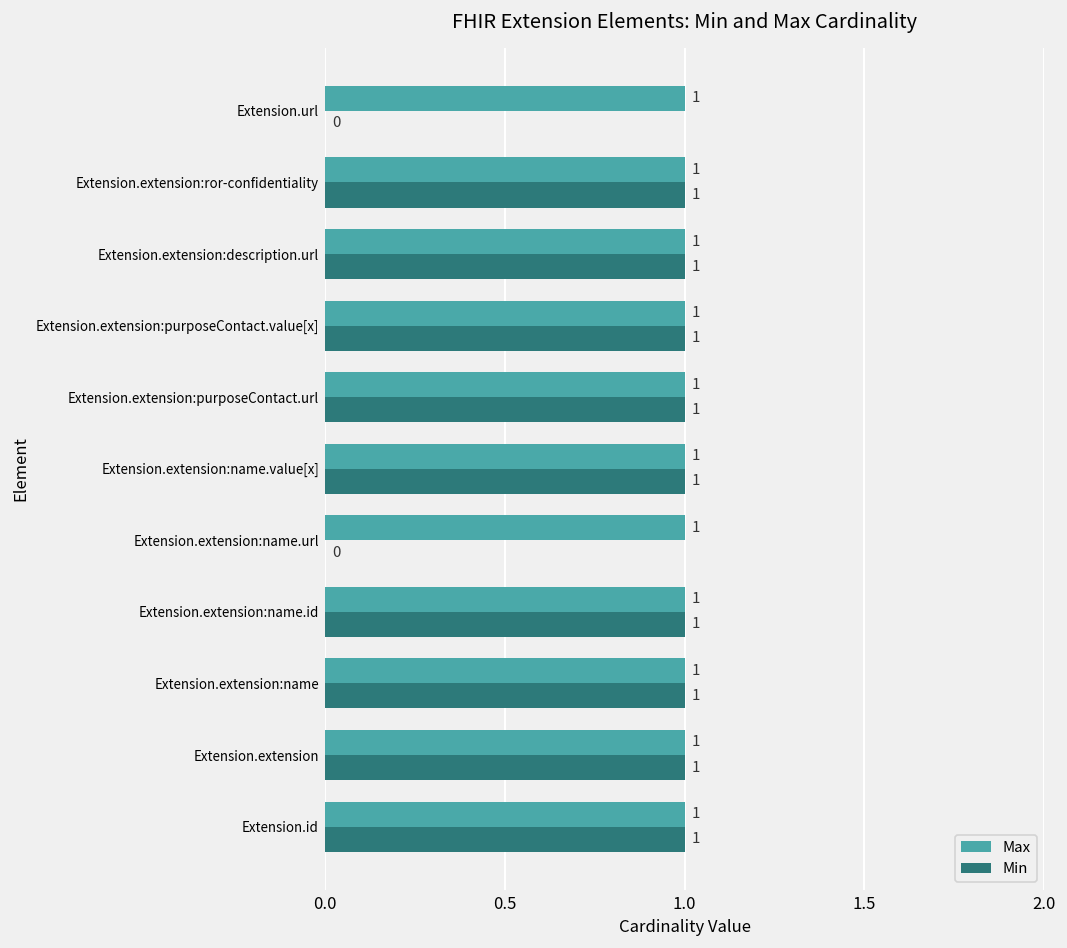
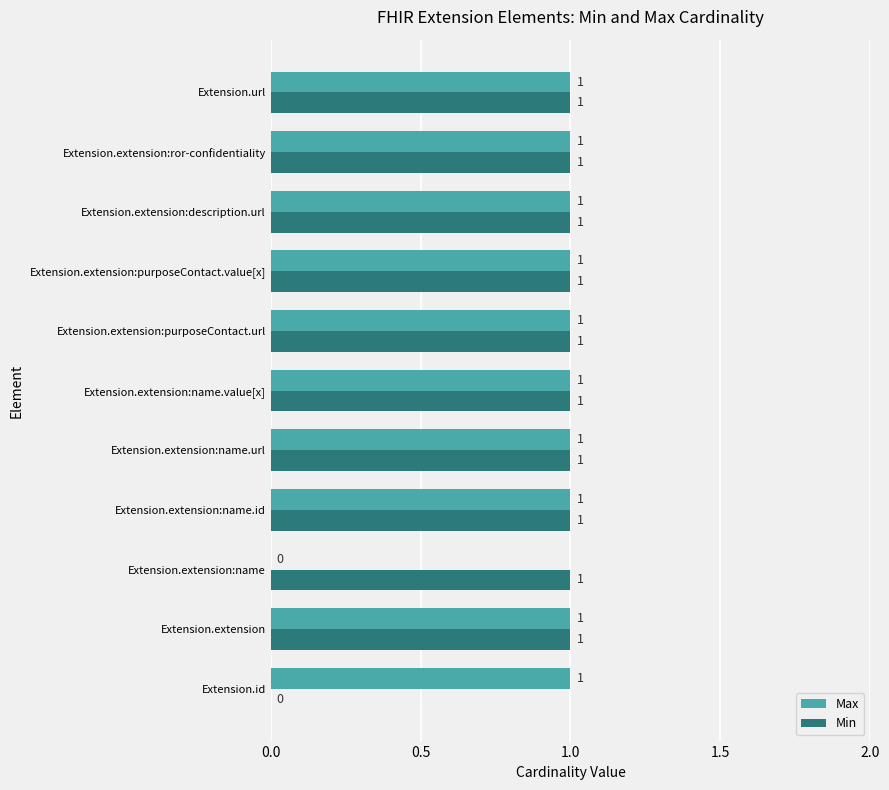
  {
    "Max": {
      "Extension.url": 1,
      "Extension.extension:ror-confidentiality": 1,
      "Extension.extension:description.url": 1,
      "Extension.extension:purposeContact.value[x]": 1,
      "Extension.extension:purposeContact.url": 1,
      "Extension.extension:name.value[x]": 1,
      "Extension.extension:name.url": 1,
      "Extension.extension:name.id": 1,
-     "Extension.extension:name": 1,
+     "Extension.extension:name": 0,
      "Extension.extension": 1,
      "Extension.id": 1
    },
    "Min": {
-     "Extension.url": 0,
+     "Extension.url": 1,
      "Extension.extension:ror-confidentiality": 1,
      "Extension.extension:description.url": 1,
      "Extension.extension:purposeContact.value[x]": 1,
      "Extension.extension:purposeContact.url": 1,
      "Extension.extension:name.value[x]": 1,
-     "Extension.extension:name.url": 0,
+     "Extension.extension:name.url": 1,
      "Extension.extension:name.id": 1,
      "Extension.extension:name": 1,
      "Extension.extension": 1,
-     "Extension.id": 1
+     "Extension.id": 0
    }
  }
